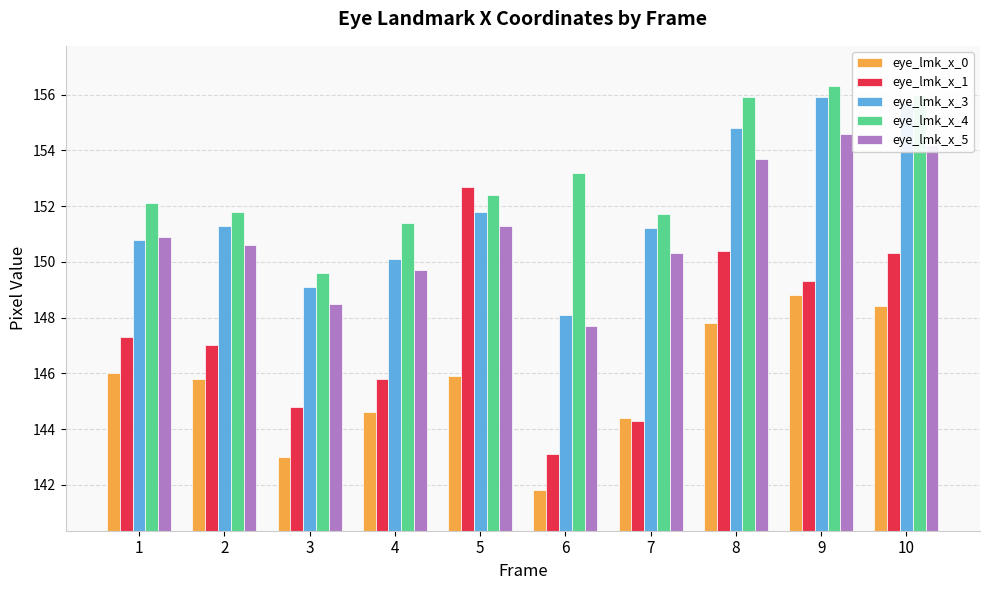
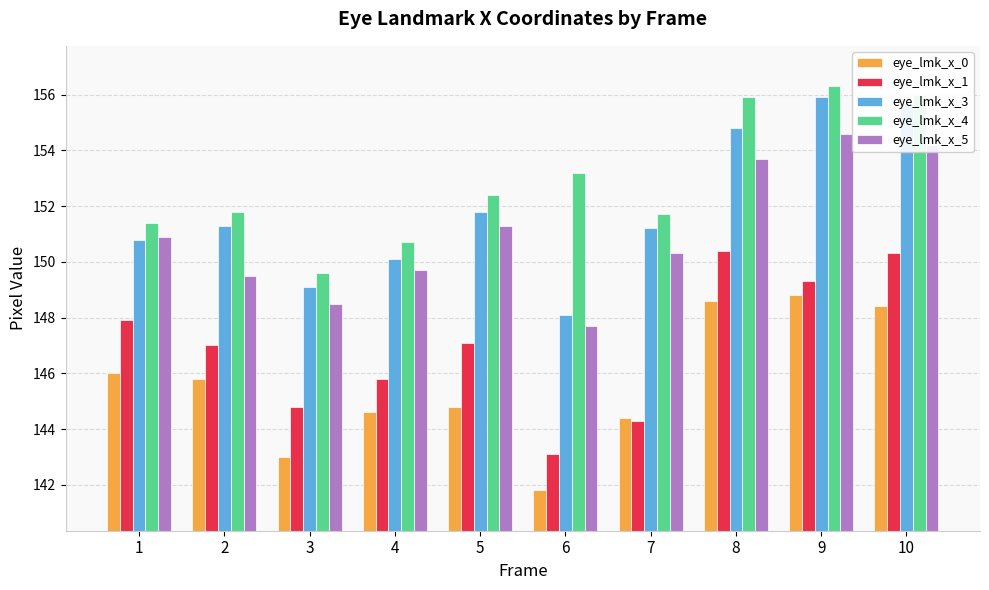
  {
    "eye_lmk_x_0": {
      "1": 146.0,
      "2": 145.8,
      "3": 143.0,
      "4": 144.6,
-     "5": 145.9,
+     "5": 144.8,
      "6": 141.8,
      "7": 144.4,
-     "8": 147.8,
+     "8": 148.6,
      "9": 148.8,
      "10": 148.4
    },
    "eye_lmk_x_1": {
-     "1": 147.3,
+     "1": 147.9,
      "2": 147.0,
      "3": 144.8,
      "4": 145.8,
-     "5": 152.7,
+     "5": 147.1,
      "6": 143.1,
      "7": 144.3,
      "8": 150.4,
      "9": 149.3,
      "10": 150.3
    },
    "eye_lmk_x_3": {
      "1": 150.8,
      "2": 151.3,
      "3": 149.1,
      "4": 150.1,
      "5": 151.8,
      "6": 148.1,
      "7": 151.2,
      "8": 154.8,
      "9": 155.9
    },
    "eye_lmk_x_4": {
-     "1": 152.1,
+     "1": 151.4,
      "2": 151.8,
      "3": 149.6,
-     "4": 151.4,
+     "4": 150.7,
      "5": 152.4,
      "6": 153.2,
      "7": 151.7,
      "8": 155.9,
      "9": 156.3
    },
    "eye_lmk_x_5": {
      "1": 150.9,
-     "2": 150.6,
+     "2": 149.5,
      "3": 148.5,
      "4": 149.7,
      "5": 151.3,
      "6": 147.7,
      "7": 150.3,
      "8": 153.7,
      "9": 154.6
    }
  }
